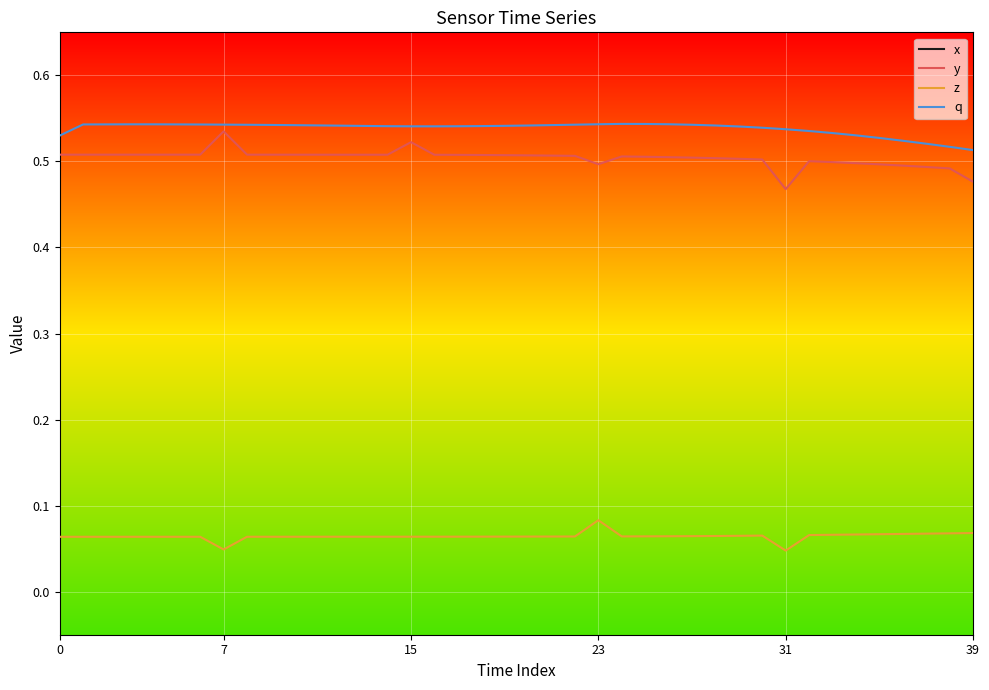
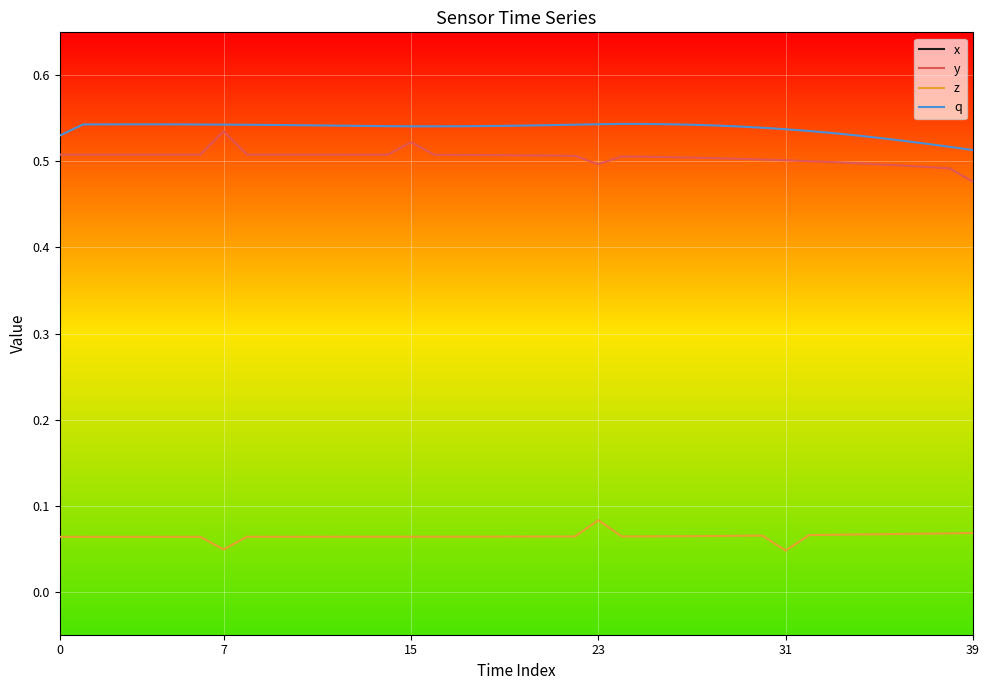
  {
    "y": {
      "0": 0.51,
      "7": 0.53,
      "15": 0.52,
      "23": 0.50,
-     "31": 0.47,
+     "31": 0.50,
      "39": 0.48
    },
    "z": {
      "0": 0.06,
      "7": 0.05,
      "15": 0.06,
      "23": 0.08,
      "31": 0.05,
      "39": 0.07
    },
    "q": {
      "0": 0.53,
      "7": 0.54,
      "15": 0.54,
      "23": 0.54,
      "31": 0.54,
      "39": 0.51
    }
  }
